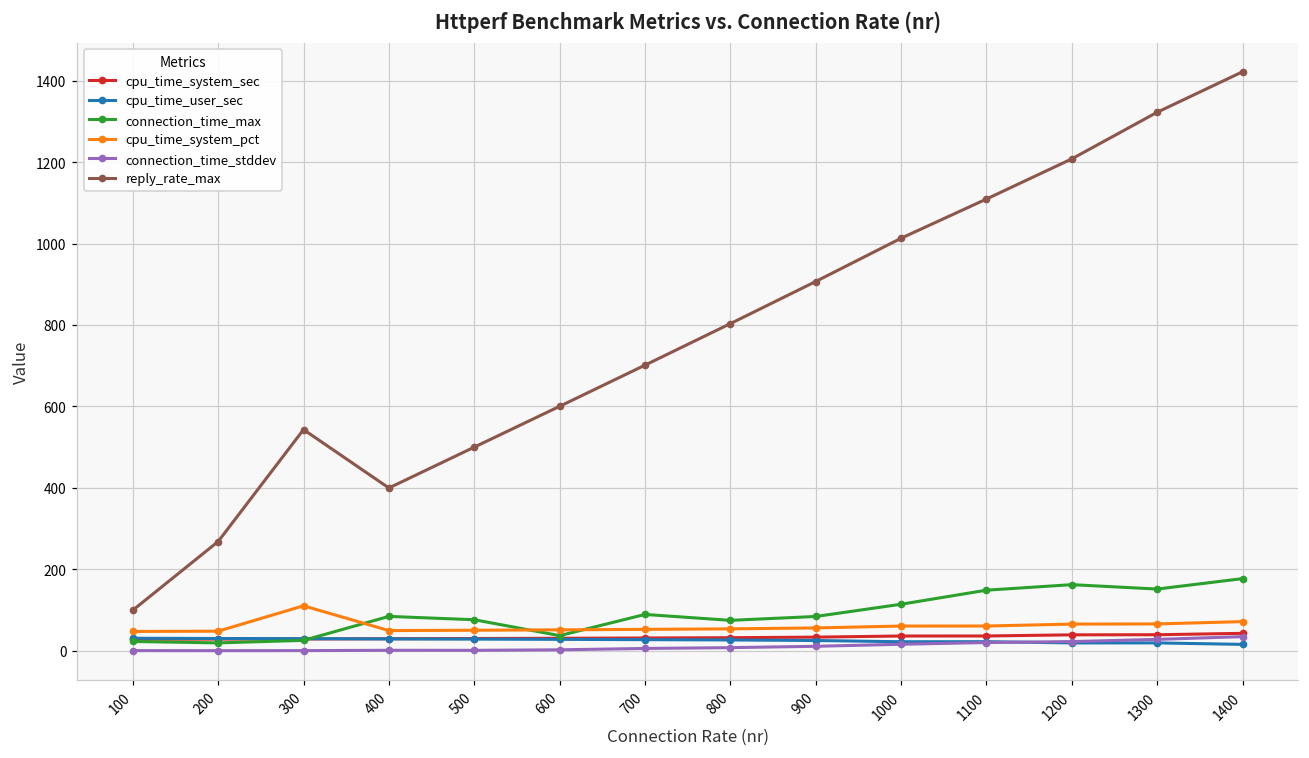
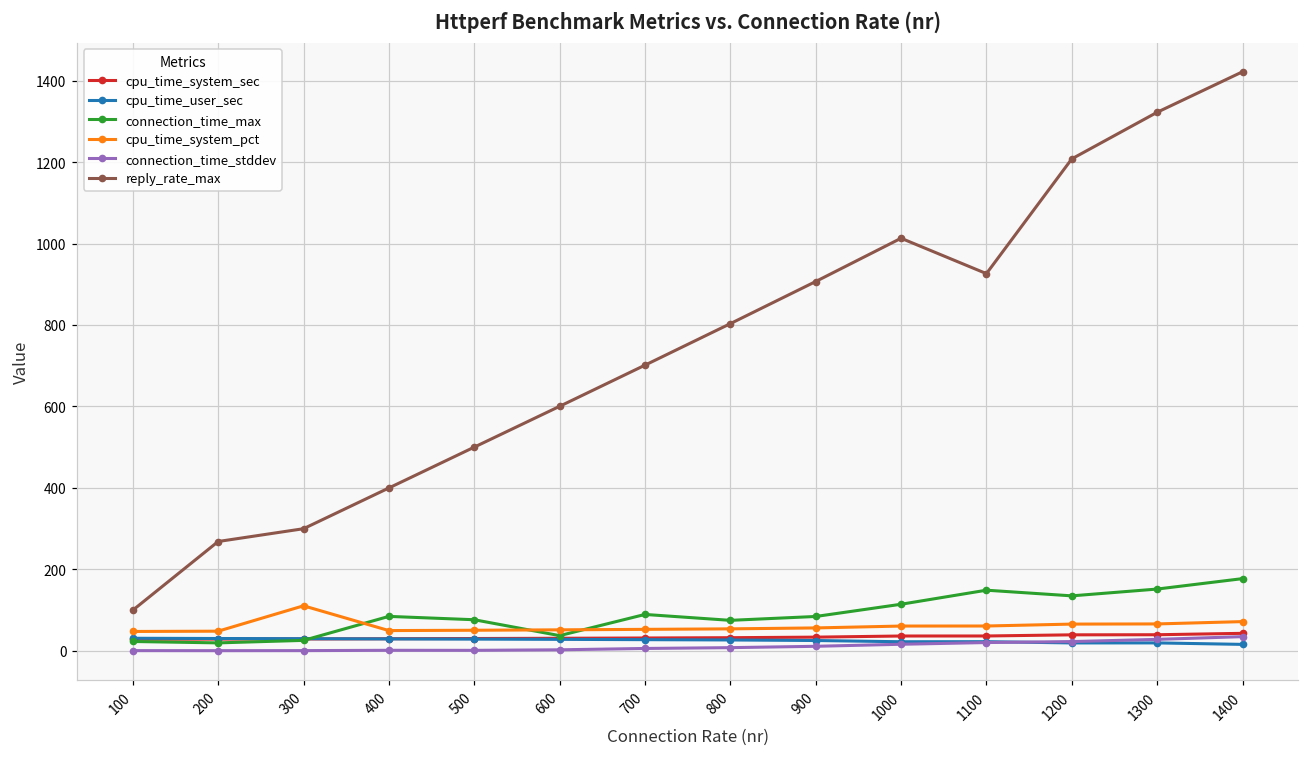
  {
    "cpu_time_system_sec": {
      "900": 30,
      "1000": 40,
      "1100": 40,
      "1200": 40,
      "1300": 40,
      "1400": 40
    },
    "cpu_time_user_sec": {
      "900": 30,
      "1300": 20,
      "1400": 20
    },
    "connection_time_max": {
      "200": 20,
      "400": 80,
      "500": 80,
      "700": 90,
      "800": 80,
      "900": 80,
      "1000": 110,
      "1100": 150,
-     "1200": 160,
+     "1200": 140,
      "1300": 150,
      "1400": 180
    },
    "cpu_time_system_pct": {
      "100": 50,
      "200": 50,
      "300": 110,
      "400": 50,
      "500": 50,
      "600": 50,
      "700": 50,
      "800": 50,
      "900": 60,
      "1000": 60,
      "1100": 60,
      "1200": 70,
      "1300": 70,
      "1400": 70
    },
    "connection_time_stddev": {
      "100": 0,
      "200": 0,
      "300": 0,
      "400": 0,
      "500": 0,
      "600": 0,
      "700": 10,
      "800": 10,
      "900": 10,
      "1300": 30,
      "1400": 40
    },
    "reply_rate_max": {
      "100": 100,
      "200": 270,
-     "300": 540,
+     "300": 300,
      "400": 400,
      "500": 500,
      "600": 600,
      "700": 700,
      "800": 800,
      "900": 910,
      "1000": 1010,
-     "1100": 1110,
+     "1100": 930,
      "1200": 1210,
      "1300": 1320,
      "1400": 1420
    }
  }
